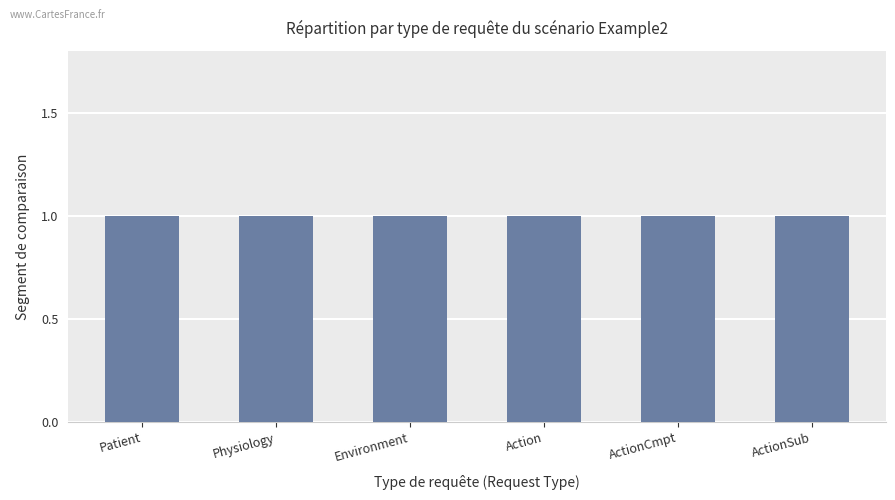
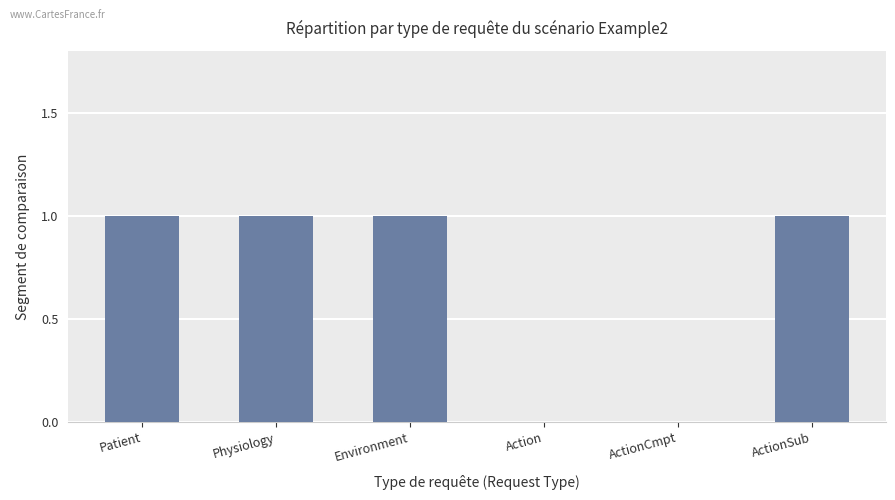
  {
    "Patient": 1,
    "Physiology": 1,
    "Environment": 1,
-   "Action": 1,
-   "ActionCmpt": 1,
+   "Action": 0,
+   "ActionCmpt": 0,
    "ActionSub": 1
  }
